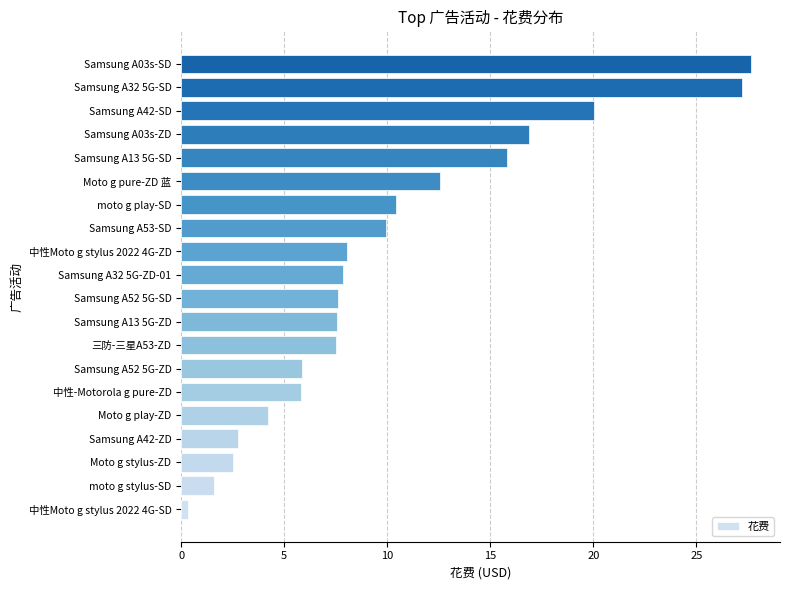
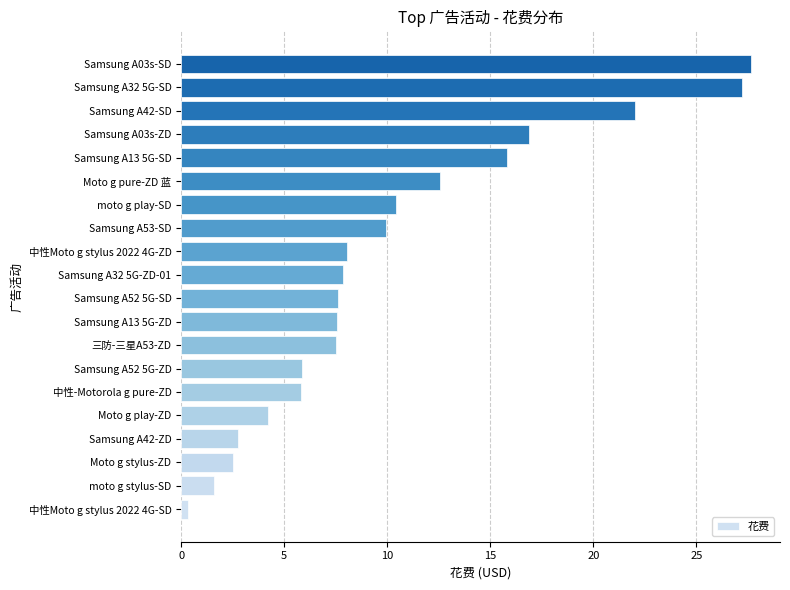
  {
    "Samsung A03s-SD": 27.7,
    "Samsung A32 5G-SD": 27.2,
-   "Samsung A42-SD": 20.0,
+   "Samsung A42-SD": 22.0,
    "Samsung A03s-ZD": 16.9,
    "Samsung A13 5G-SD": 15.8,
    "Moto g pure-ZD 蓝": 12.5,
    "moto g play-SD": 10.4,
    "Samsung A53-SD": 9.9,
    "中性Moto g stylus 2022 4G-ZD": 8.1,
    "Samsung A32 5G-ZD-01": 7.9,
    "Samsung A52 5G-SD": 7.6,
    "Samsung A13 5G-ZD": 7.6,
    "三防-三星A53-ZD": 7.5,
    "Samsung A52 5G-ZD": 5.9,
    "中性-Motorola g pure-ZD": 5.8,
    "Moto g play-ZD": 4.2,
    "Samsung A42-ZD": 2.8,
    "Moto g stylus-ZD": 2.5,
    "moto g stylus-SD": 1.6,
    "中性Moto g stylus 2022 4G-SD": 0.4
  }
